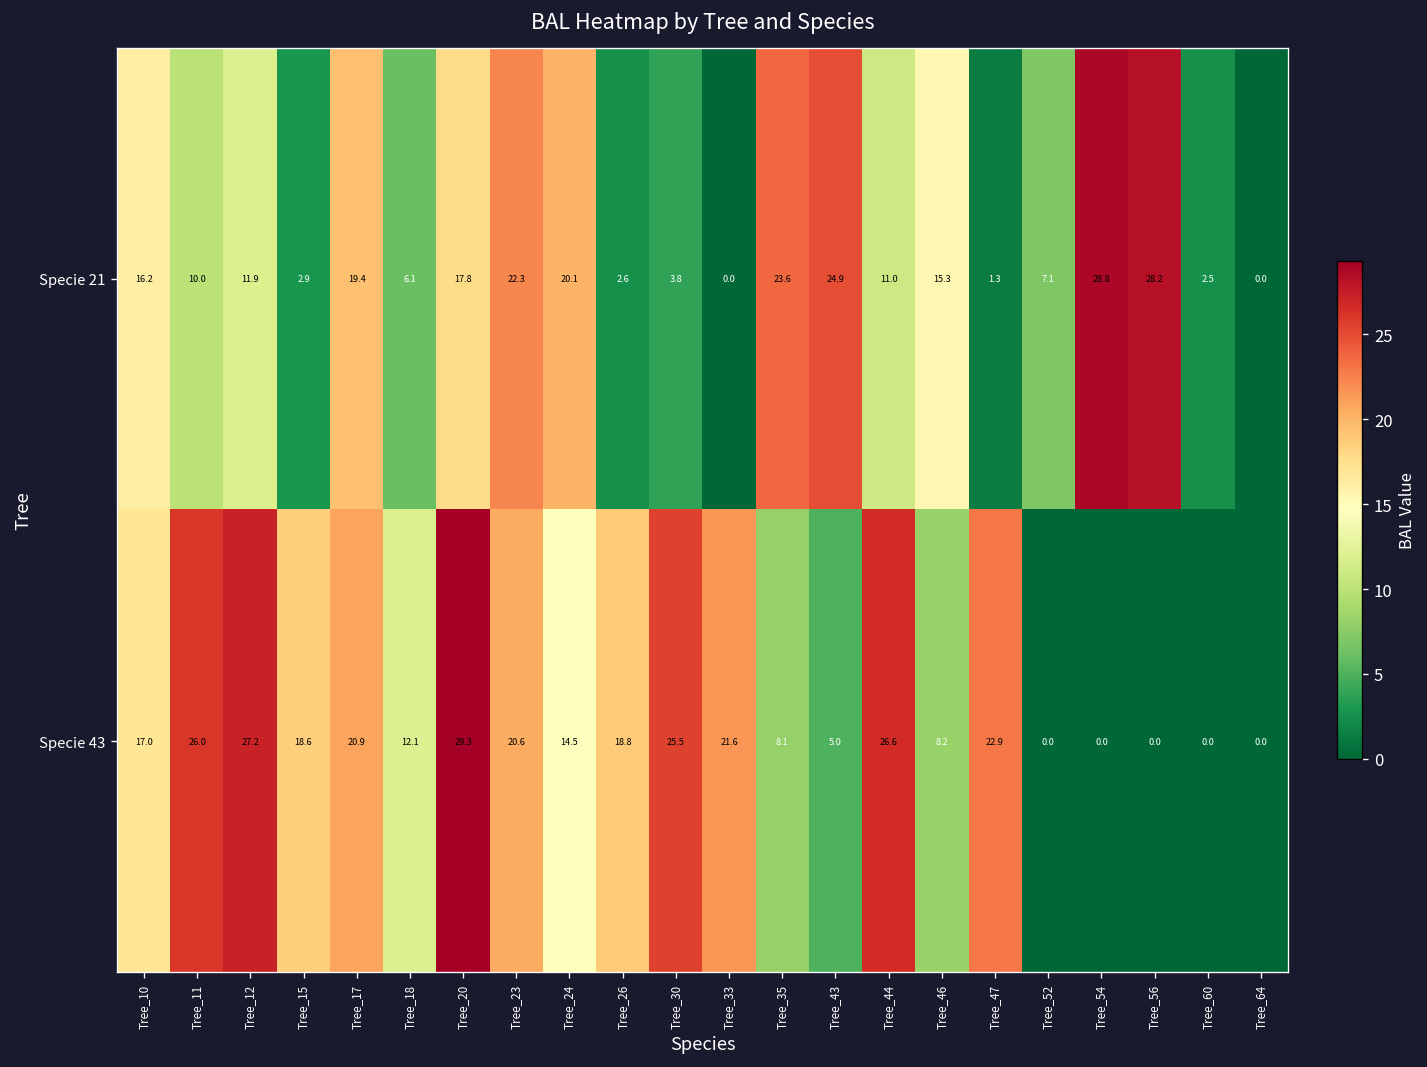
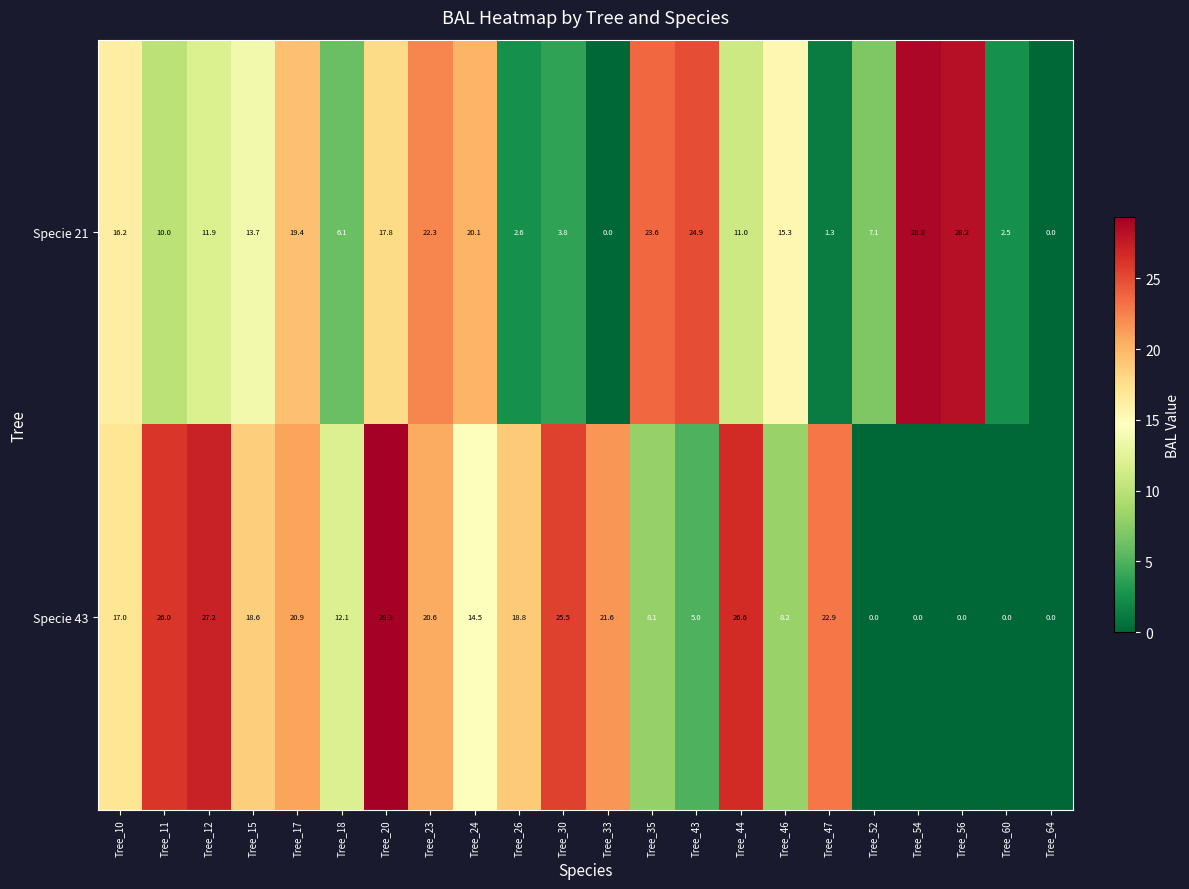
  {
    "Specie 21": {
      "Tree_10": 16.2,
      "Tree_11": 10.0,
      "Tree_12": 11.9,
-     "Tree_15": 2.9,
+     "Tree_15": 13.7,
      "Tree_17": 19.4,
      "Tree_18": 6.1,
      "Tree_20": 17.8,
      "Tree_23": 22.3,
      "Tree_24": 20.1,
      "Tree_26": 2.6,
      "Tree_30": 3.8,
      "Tree_33": 0.0,
      "Tree_35": 23.6,
      "Tree_43": 24.9,
      "Tree_44": 11.0,
      "Tree_46": 15.3,
      "Tree_47": 1.3,
      "Tree_52": 7.1,
      "Tree_54": 28.8,
      "Tree_56": 28.2,
      "Tree_60": 2.5,
      "Tree_64": 0.0
    },
    "Specie 43": {
      "Tree_10": 17.0,
      "Tree_11": 26.0,
      "Tree_12": 27.2,
      "Tree_15": 18.6,
      "Tree_17": 20.9,
      "Tree_18": 12.1,
      "Tree_20": 29.3,
      "Tree_23": 20.6,
      "Tree_24": 14.5,
      "Tree_26": 18.8,
      "Tree_30": 25.5,
      "Tree_33": 21.6,
      "Tree_35": 8.1,
      "Tree_43": 5.0,
      "Tree_44": 26.6,
      "Tree_46": 8.2,
      "Tree_47": 22.9,
      "Tree_52": 0.0,
      "Tree_54": 0.0,
      "Tree_56": 0.0,
      "Tree_60": 0.0,
      "Tree_64": 0.0
    }
  }
